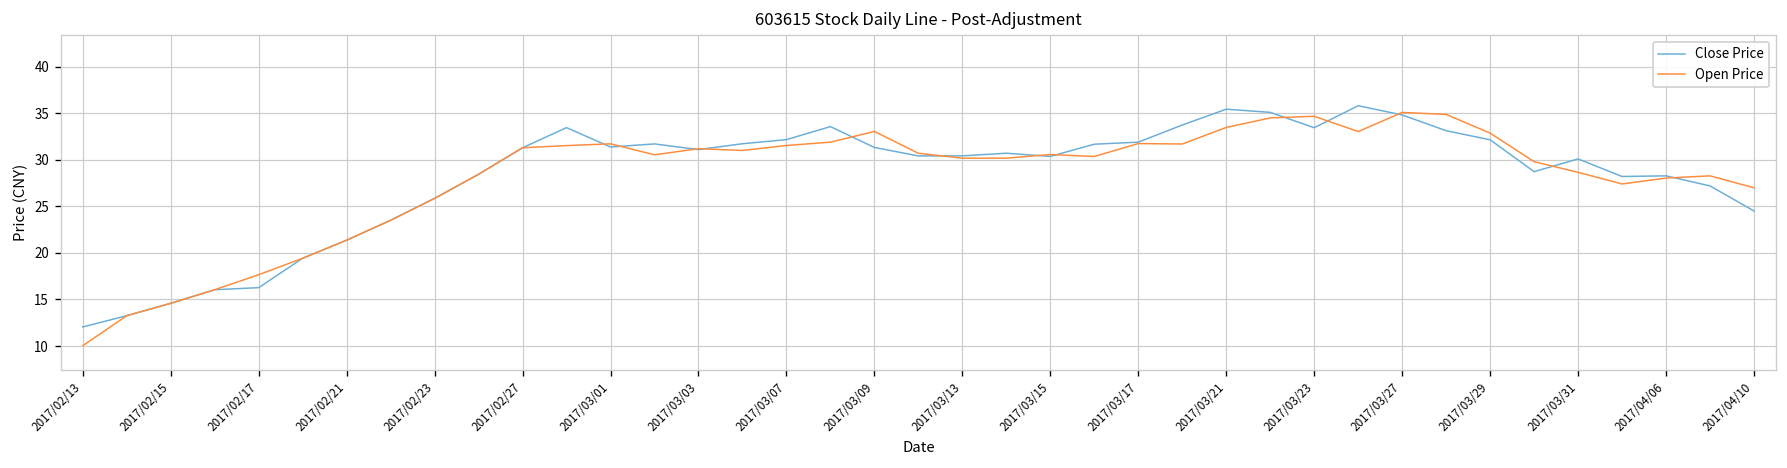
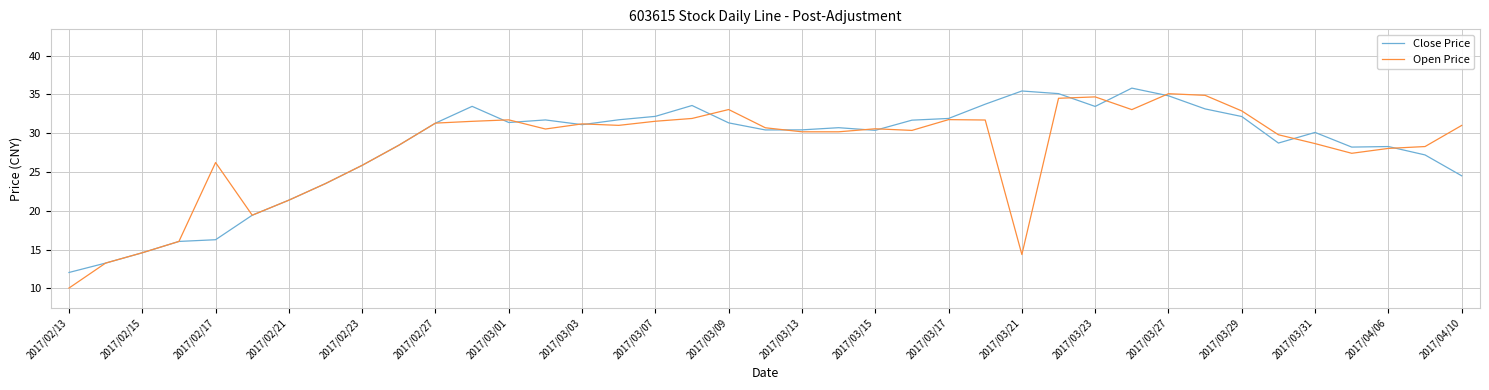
  {
    "Close Price": {
      "2017/02/13": 12,
      "2017/02/17": 16,
      "2017/03/01": 31,
      "2017/03/07": 32,
      "2017/03/09": 31,
      "2017/03/21": 35,
      "2017/03/23": 33,
      "2017/03/29": 32,
      "2017/03/31": 30,
      "2017/04/10": 25
    },
    "Open Price": {
      "2017/02/13": 10,
-     "2017/02/17": 18,
+     "2017/02/17": 26,
      "2017/03/01": 32,
      "2017/03/07": 32,
      "2017/03/09": 33,
-     "2017/03/21": 33,
+     "2017/03/21": 14,
      "2017/03/23": 35,
      "2017/03/29": 33,
      "2017/03/31": 29,
-     "2017/04/10": 27
+     "2017/04/10": 31
    }
  }
